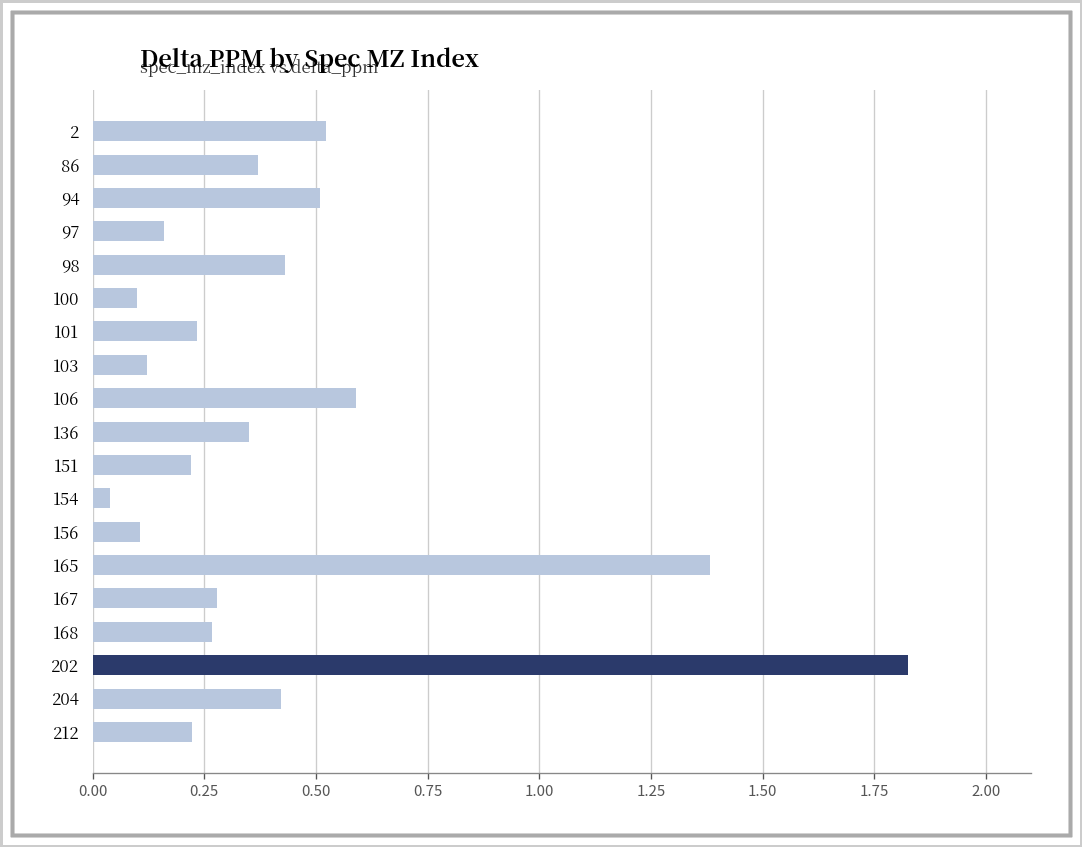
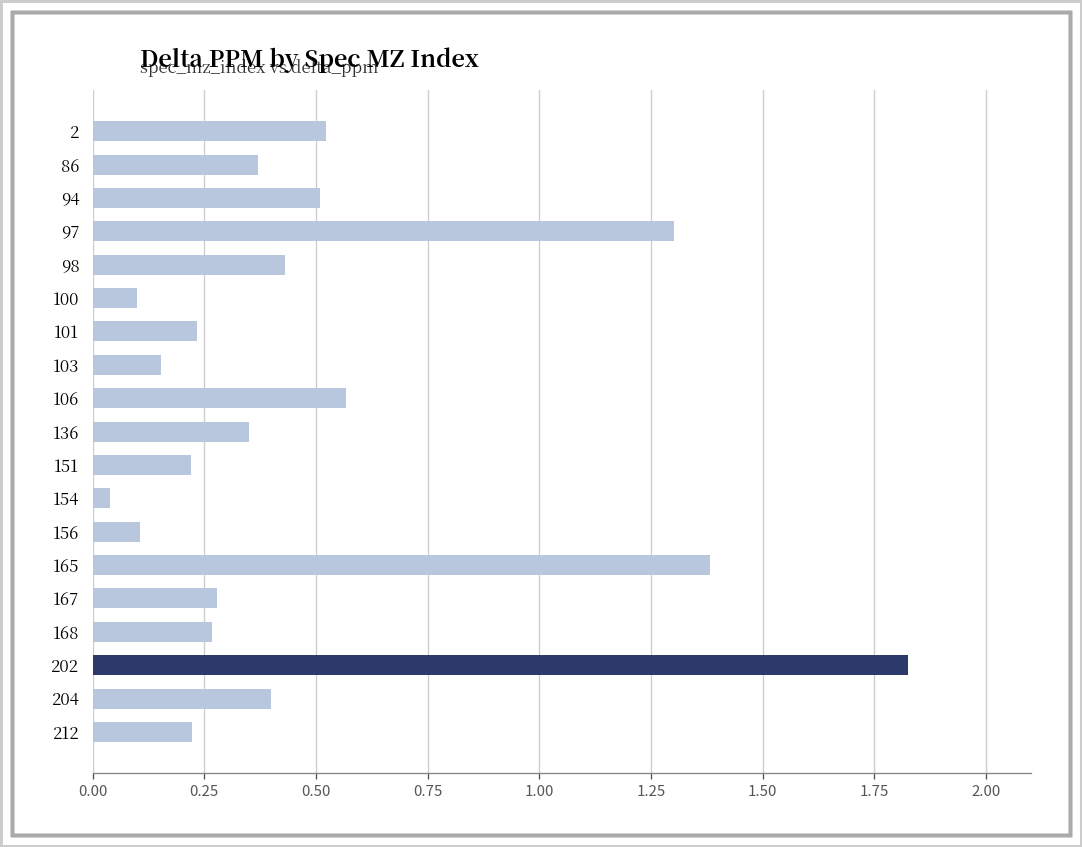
  {
    "2": 0.52,
    "86": 0.37,
    "94": 0.51,
-   "97": 0.16,
+   "97": 1.30,
    "98": 0.43,
    "100": 0.10,
    "101": 0.23,
-   "103": 0.12,
-   "106": 0.59,
+   "103": 0.15,
+   "106": 0.57,
    "136": 0.35,
    "151": 0.22,
    "154": 0.04,
    "156": 0.11,
    "165": 1.38,
    "167": 0.28,
    "168": 0.27,
    "202": 1.83,
-   "204": 0.42,
+   "204": 0.40,
    "212": 0.22
  }
